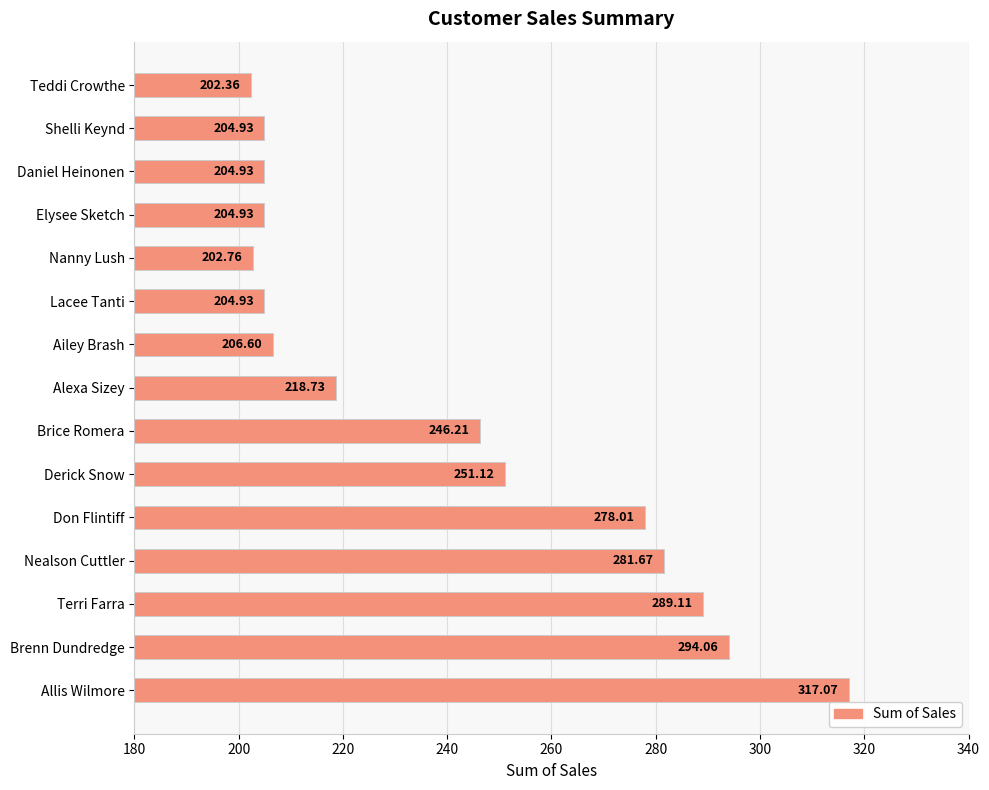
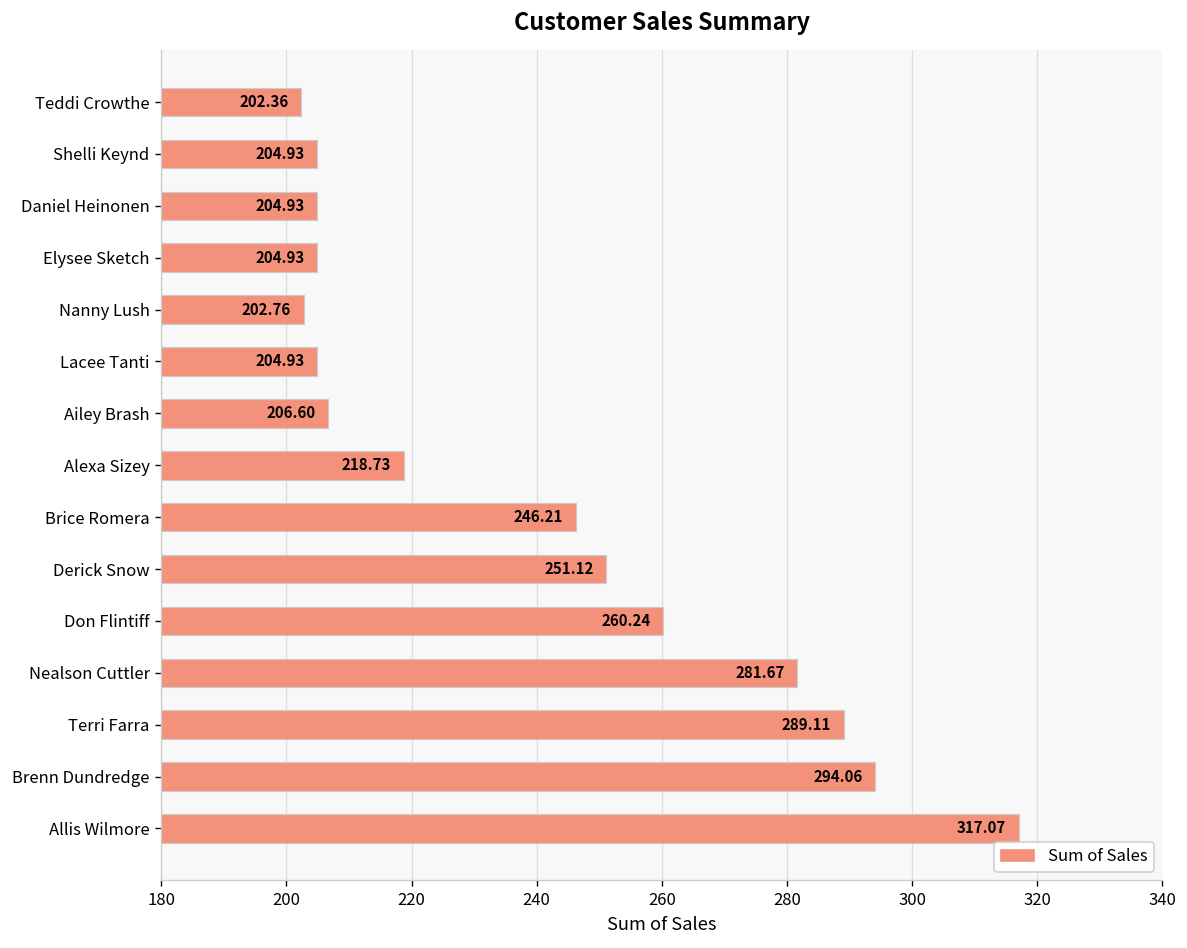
  {
    "Teddi Crowthe": 202.36,
    "Shelli Keynd": 204.93,
    "Daniel Heinonen": 204.93,
    "Elysee Sketch": 204.93,
    "Nanny Lush": 202.76,
    "Lacee Tanti": 204.93,
    "Ailey Brash": 206.60,
    "Alexa Sizey": 218.73,
    "Brice Romera": 246.21,
    "Derick Snow": 251.12,
-   "Don Flintiff": 278.01,
+   "Don Flintiff": 260.24,
    "Nealson Cuttler": 281.67,
    "Terri Farra": 289.11,
    "Brenn Dundredge": 294.06,
    "Allis Wilmore": 317.07
  }
